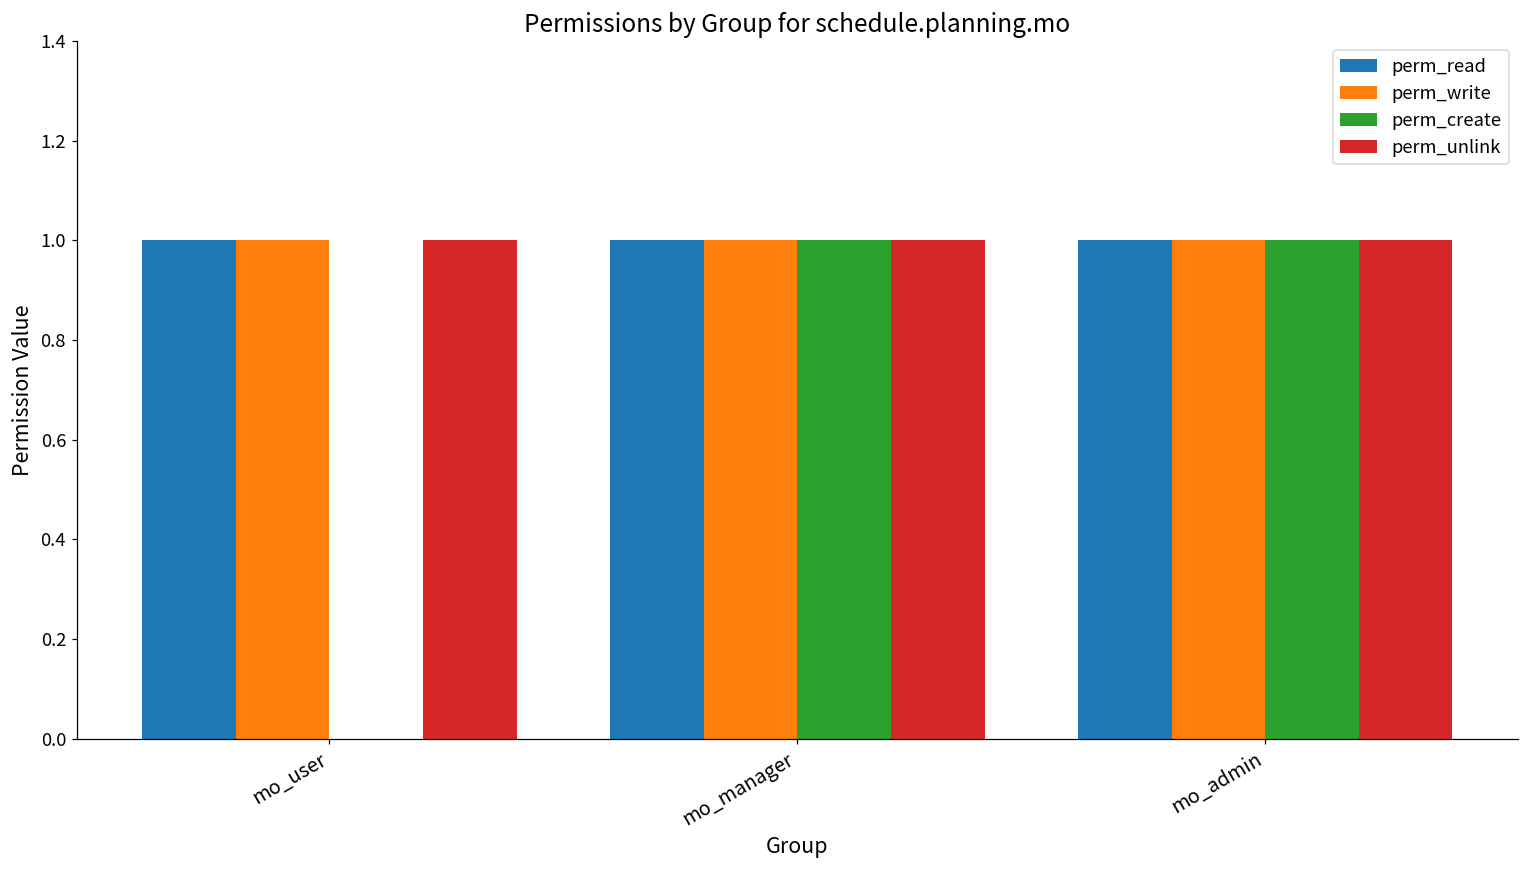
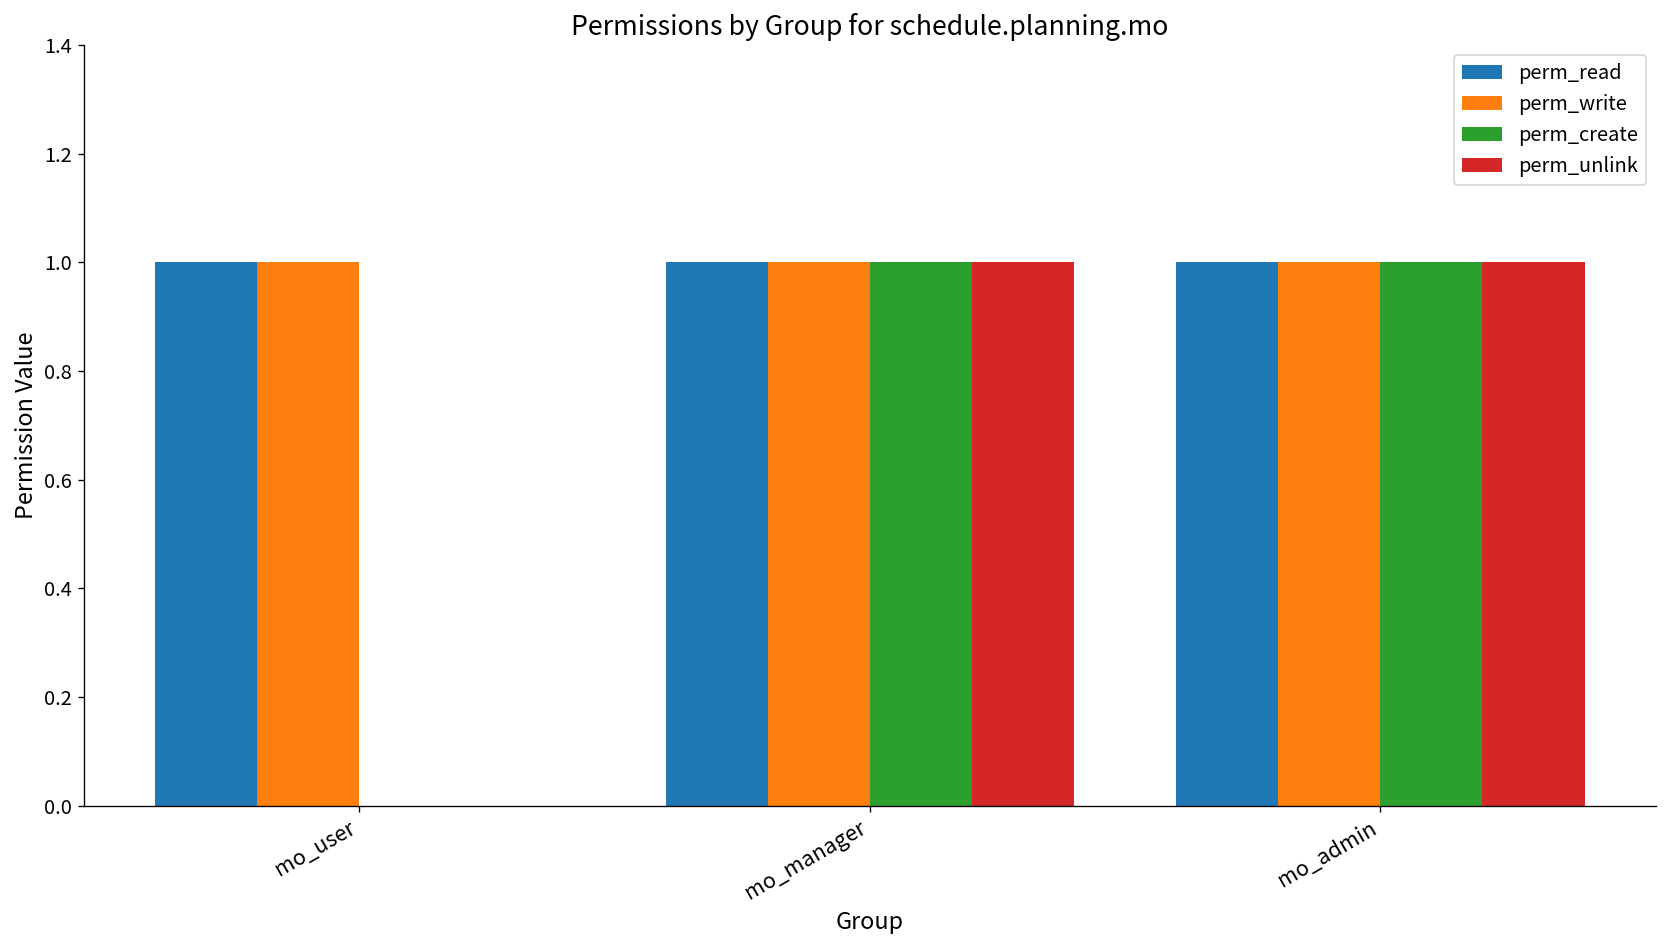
  {
    "perm_read": {
      "mo_user": 1,
      "mo_manager": 1,
      "mo_admin": 1
    },
    "perm_write": {
      "mo_user": 1,
      "mo_manager": 1,
      "mo_admin": 1
    },
    "perm_create": {
      "mo_user": 0,
      "mo_manager": 1,
      "mo_admin": 1
    },
    "perm_unlink": {
-     "mo_user": 1,
+     "mo_user": 0,
      "mo_manager": 1,
      "mo_admin": 1
    }
  }
